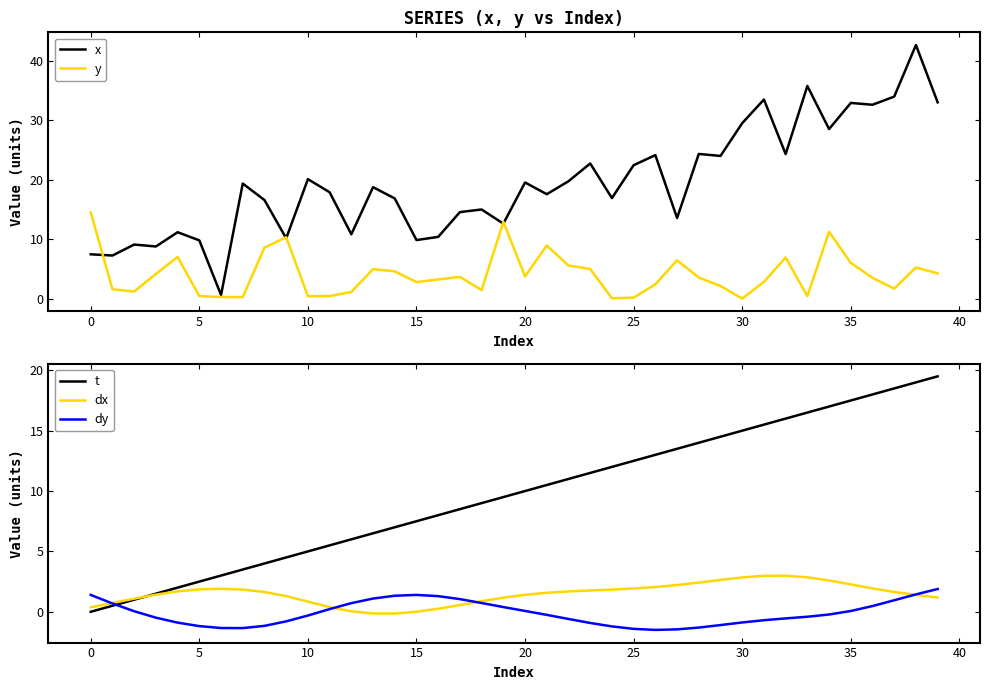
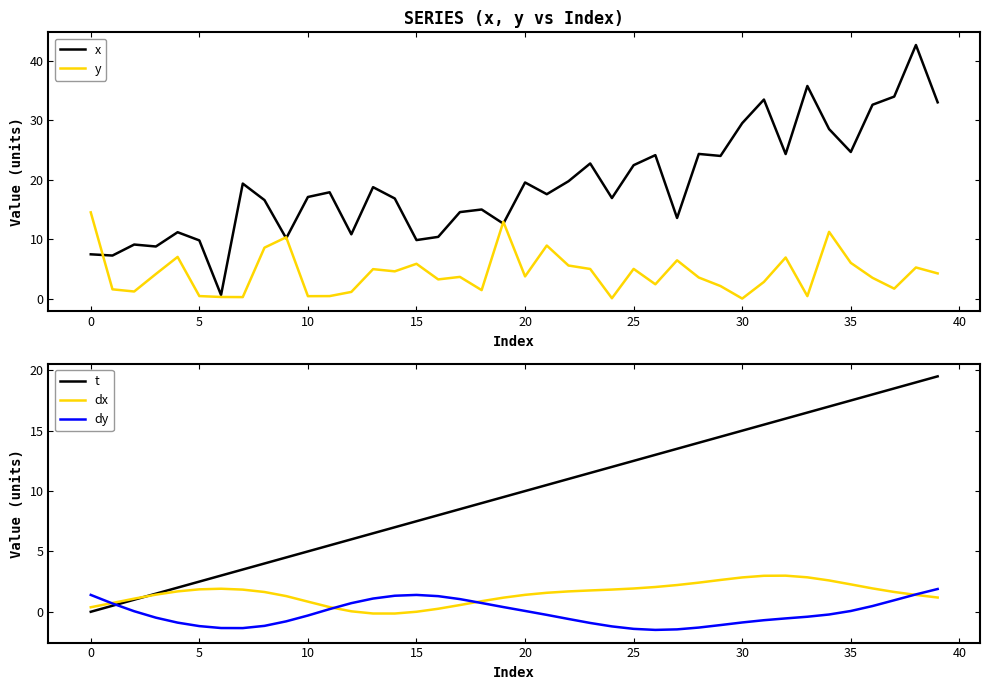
  {
    "SERIES (x, y vs Index)": {
      "x": {
        "0": 7,
        "5": 10,
-       "10": 20,
+       "10": 17,
        "15": 10,
        "20": 20,
        "25": 22,
        "30": 29,
-       "35": 33
+       "35": 25
      },
      "y": {
        "0": 15,
        "5": 0,
        "10": 0,
-       "15": 3,
+       "15": 6,
        "20": 4,
-       "25": 0,
+       "25": 5,
        "30": 0,
        "35": 6
      }
    }
  }
